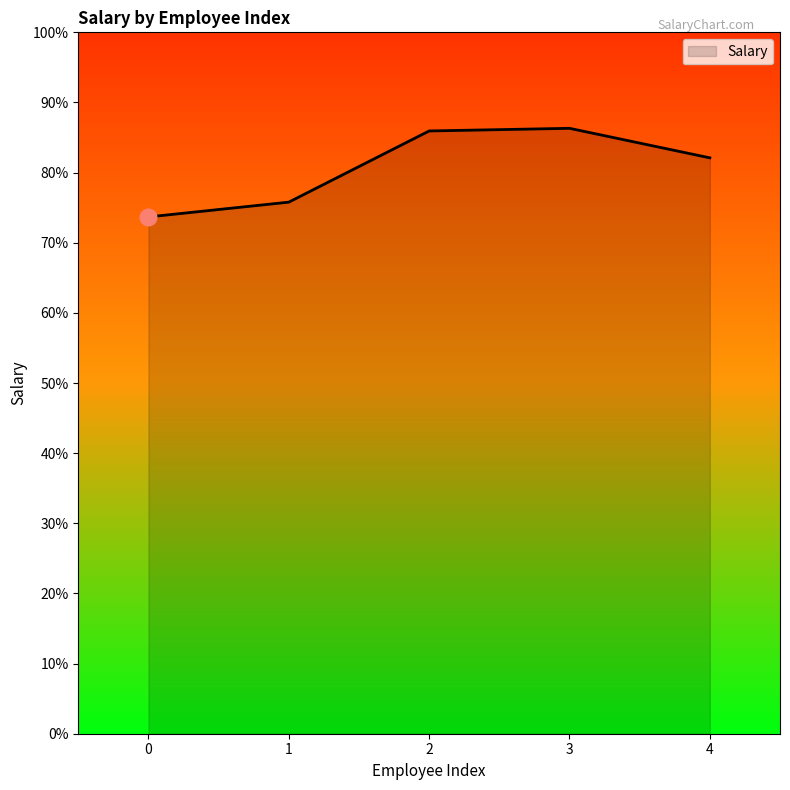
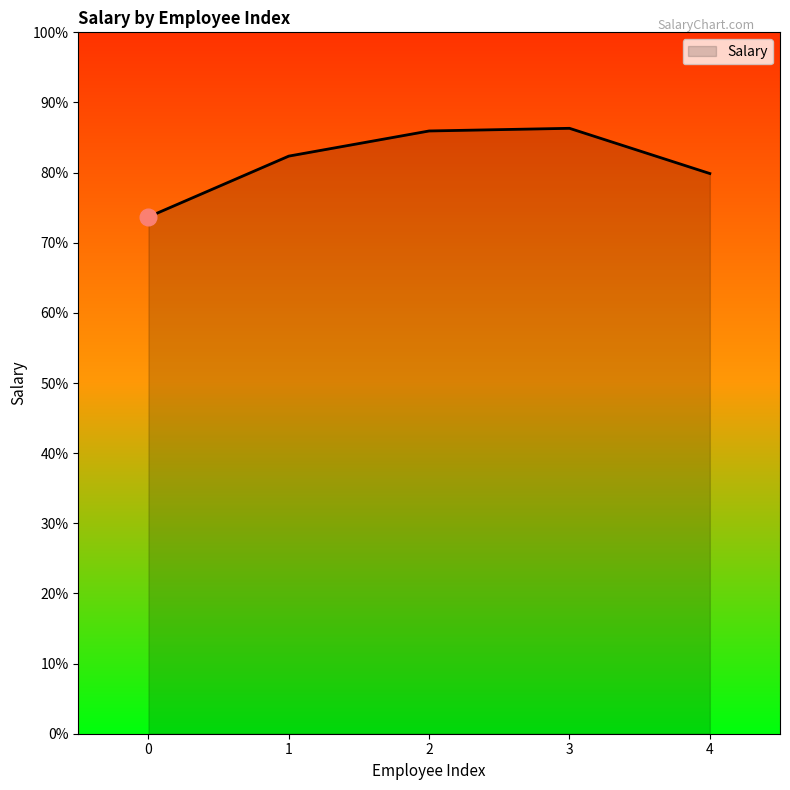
  {
    "Salary": {
-     "1": "76%",
+     "1": "82%",
      "2": "86%",
      "3": "86%",
-     "4": "82%"
+     "4": "80%"
    }
  }
